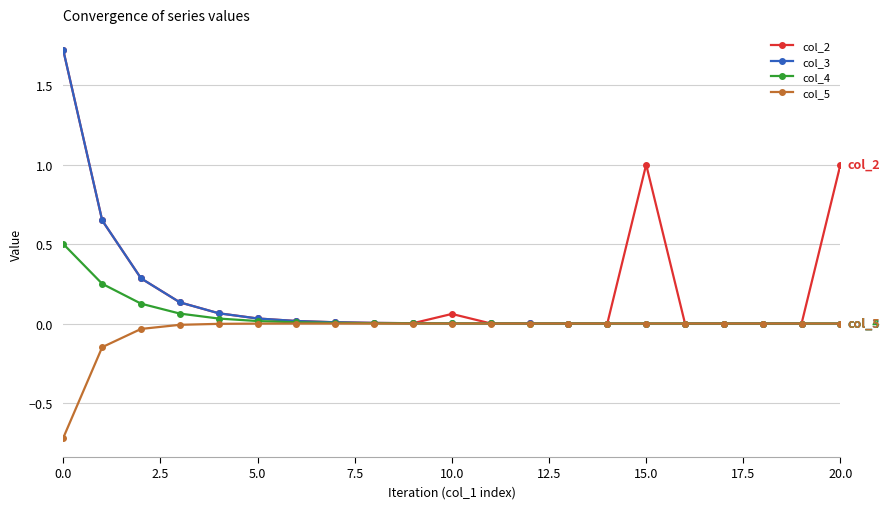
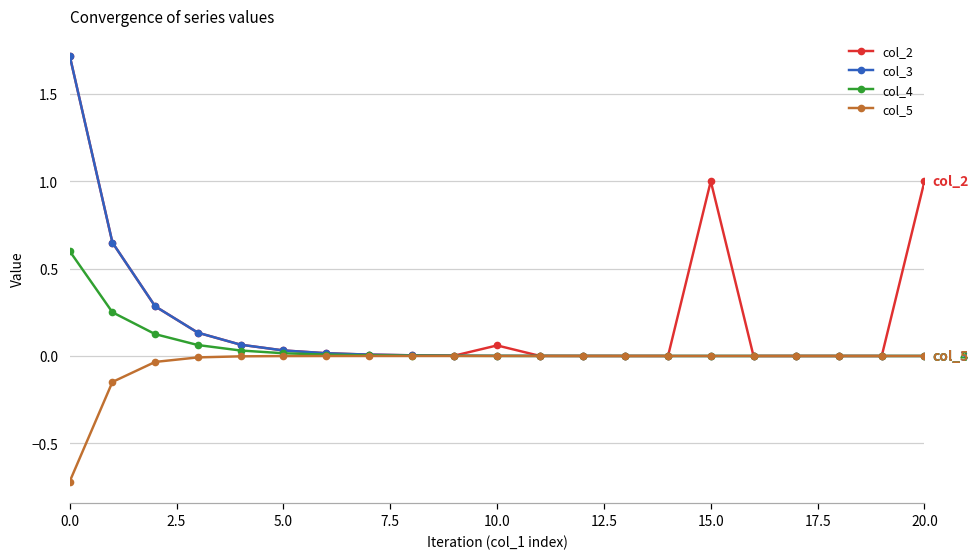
  {
    "col_2": {
      "10.0": 0.06,
      "15.0": 1.0
    },
    "col_4": {
-     "0.0": 0.5
+     "0.0": 0.6
    },
    "col_5": {
      "0.0": -0.72,
      "5.0": 0.0
    }
  }
